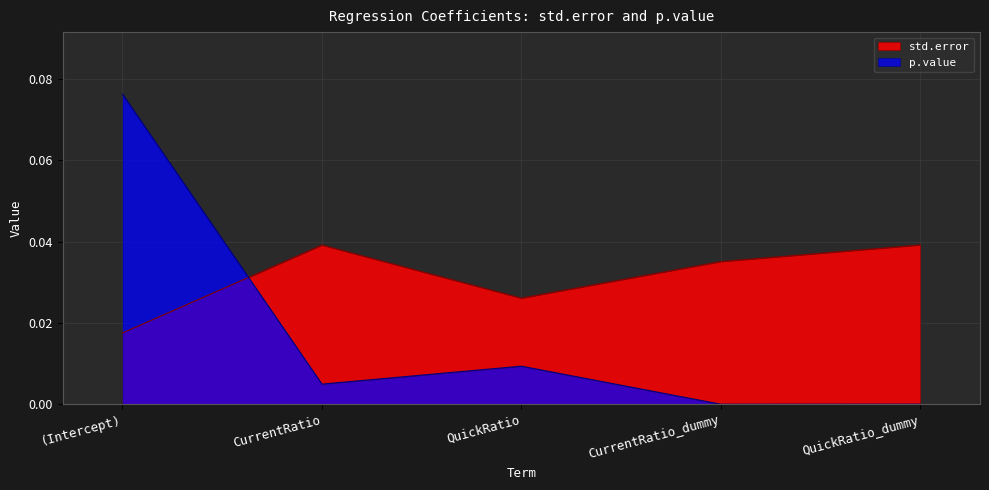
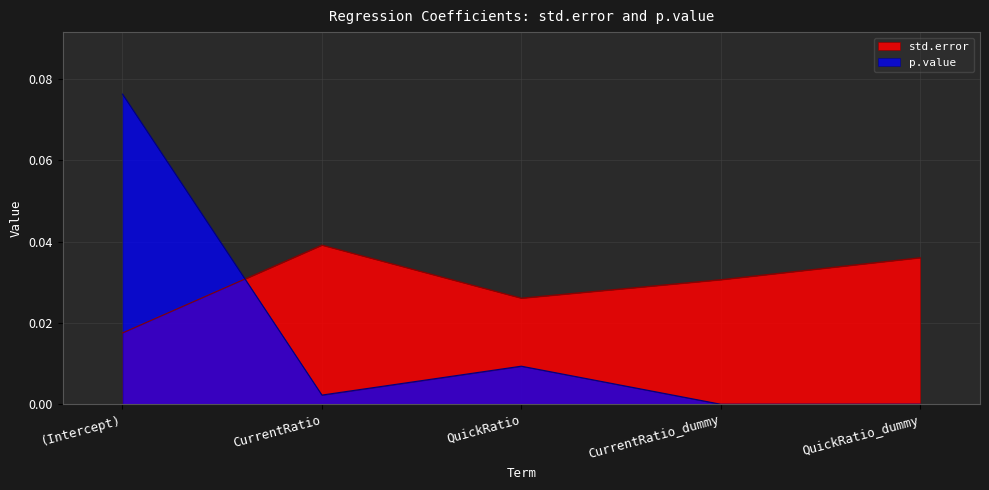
  {
    "std.error": {
      "(Intercept)": 0.018,
      "CurrentRatio": 0.039,
      "QuickRatio": 0.026,
-     "CurrentRatio_dummy": 0.035,
-     "QuickRatio_dummy": 0.039
+     "CurrentRatio_dummy": 0.031,
+     "QuickRatio_dummy": 0.036
    },
    "p.value": {
      "(Intercept)": 0.076,
-     "CurrentRatio": 0.005,
+     "CurrentRatio": 0.002,
      "QuickRatio": 0.009,
      "CurrentRatio_dummy": 0.000,
      "QuickRatio_dummy": 0.000
    }
  }
